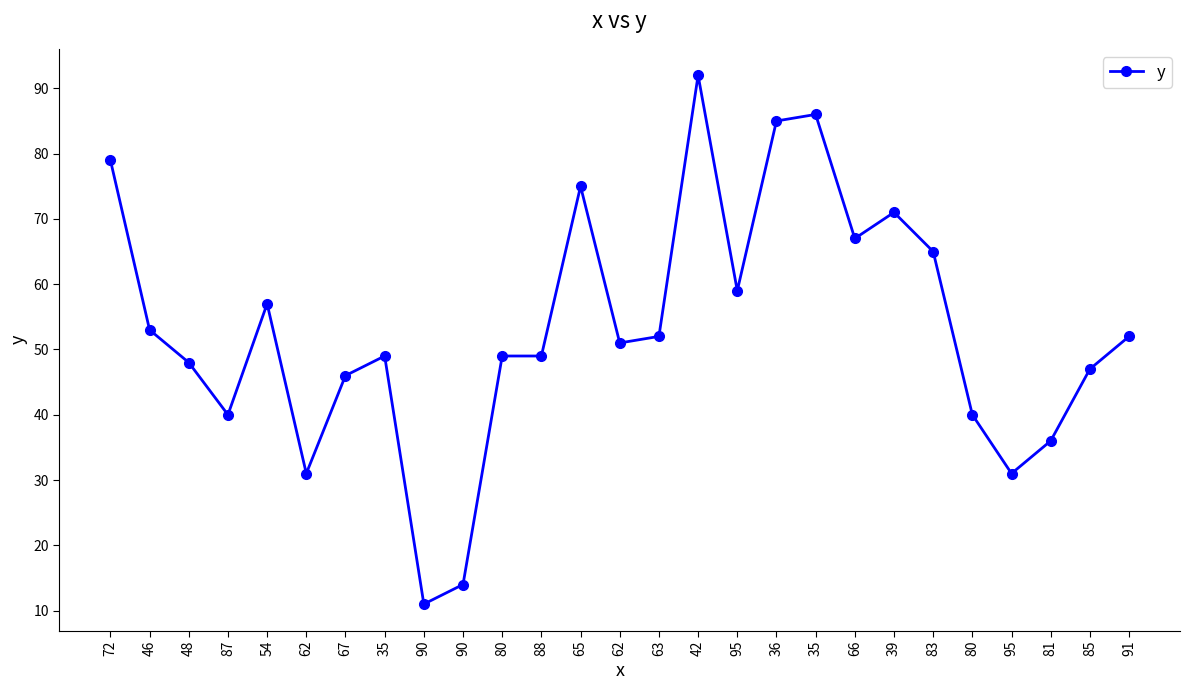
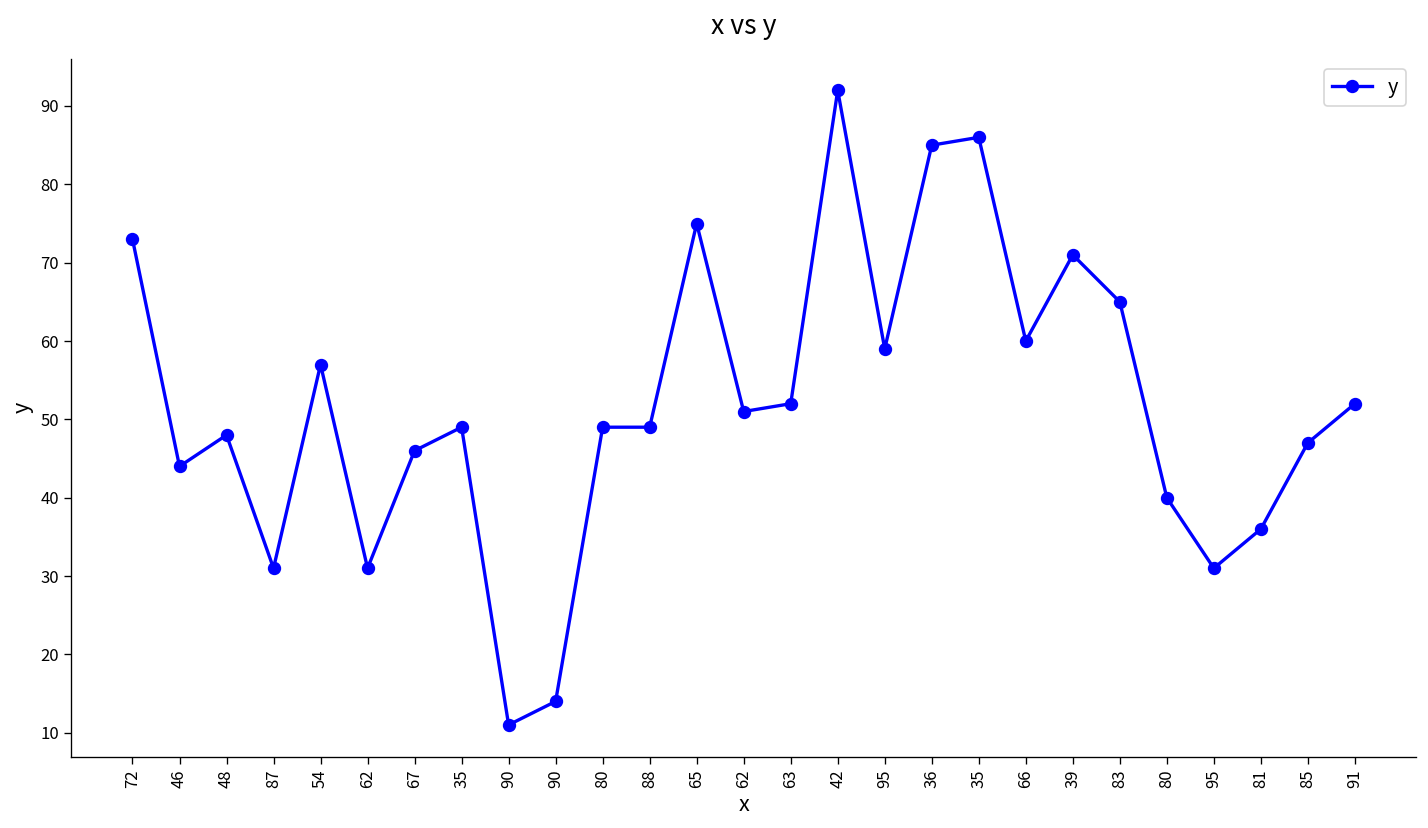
  {
-   "72": 79,
-   "46": 53,
+   "72": 73,
+   "46": 44,
    "48": 48,
-   "87": 40,
+   "87": 31,
    "54": 57,
    "67": 46,
    "88": 49,
    "65": 75,
    "63": 52,
    "42": 92,
    "36": 85,
-   "66": 67,
+   "66": 60,
    "39": 71,
    "83": 65,
    "81": 36,
    "85": 47,
    "91": 52
  }
